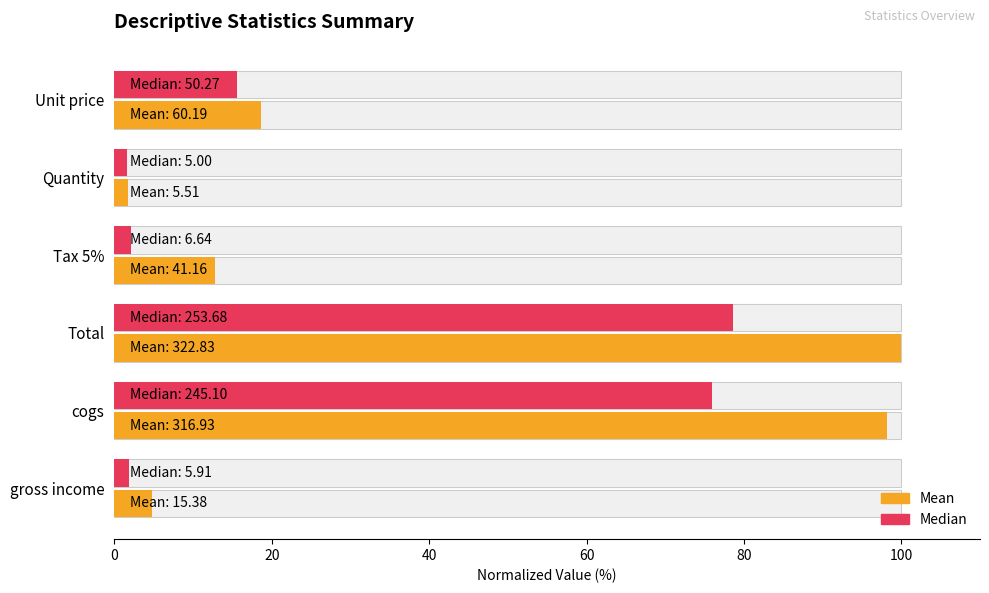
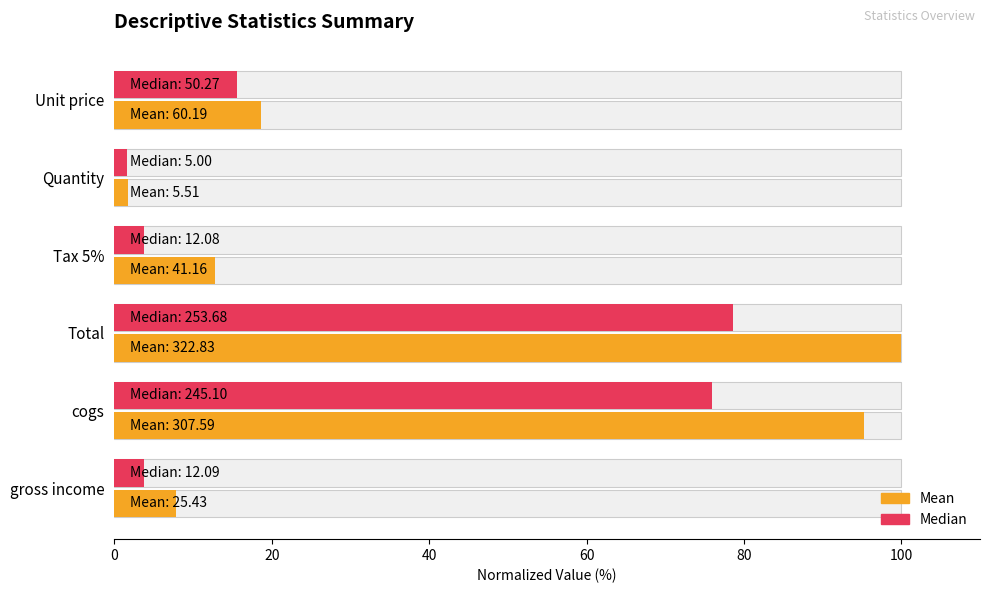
  {
    "Mean": {
-     "cogs": 316.93,
-     "gross income": 15.38
+     "cogs": 307.59,
+     "gross income": 25.43
    },
    "Median": {
-     "Tax 5%": 6.64,
-     "gross income": 5.91
+     "Tax 5%": 12.08,
+     "gross income": 12.09
    }
  }
